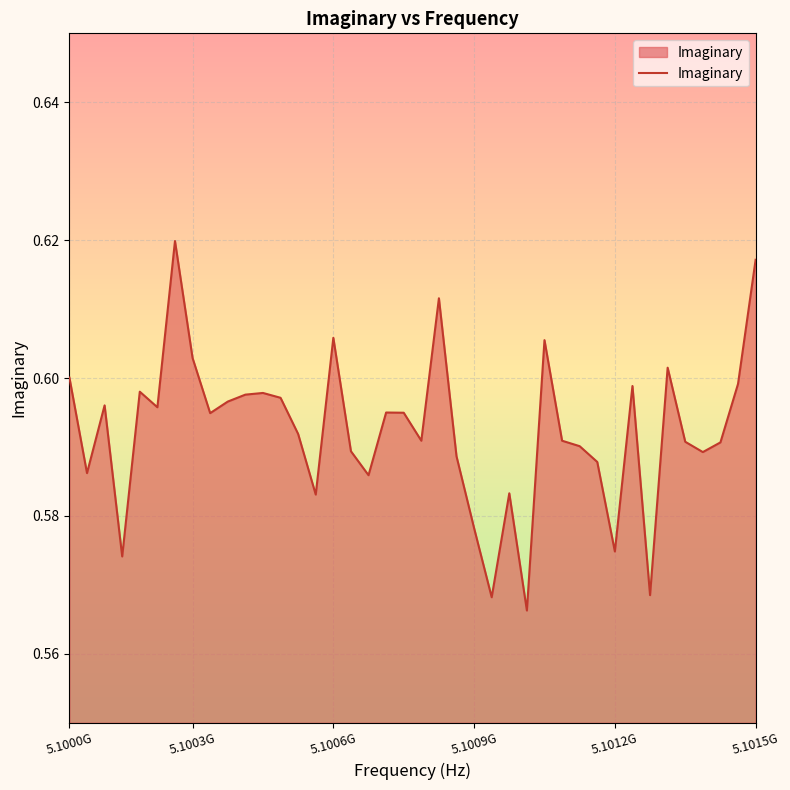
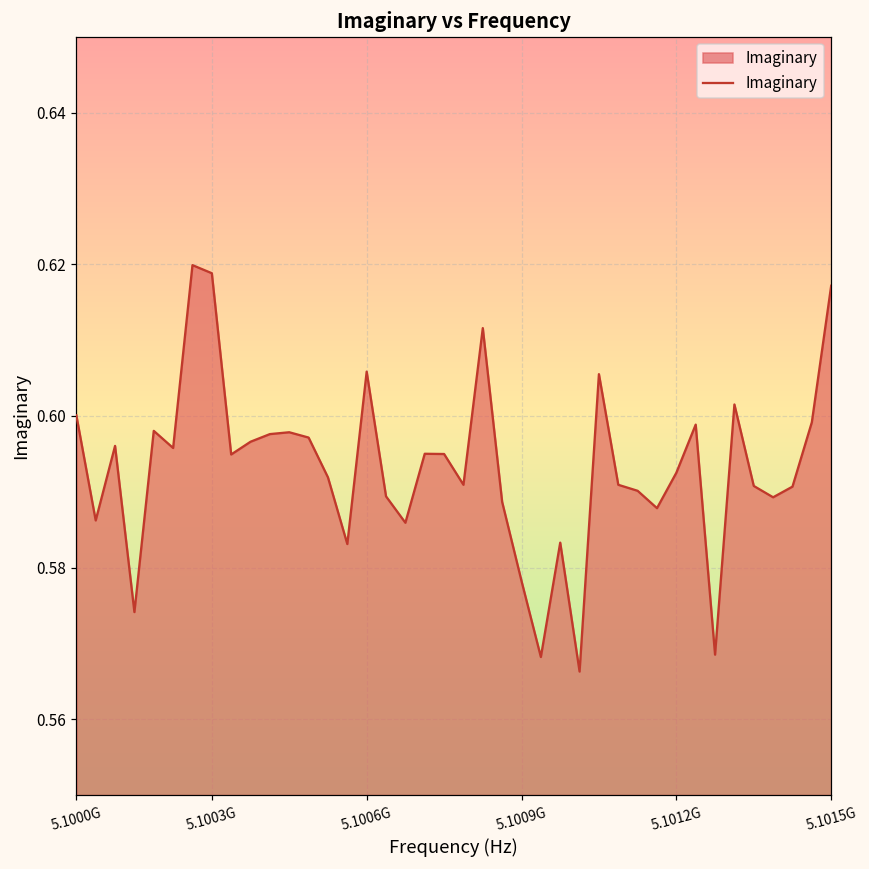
  {
    "5.1000G": 0.600,
-   "5.1003G": 0.603,
+   "5.1003G": 0.619,
    "5.1006G": 0.606,
    "5.1009G": 0.578,
-   "5.1012G": 0.575,
+   "5.1012G": 0.592,
    "5.1015G": 0.617
  }
